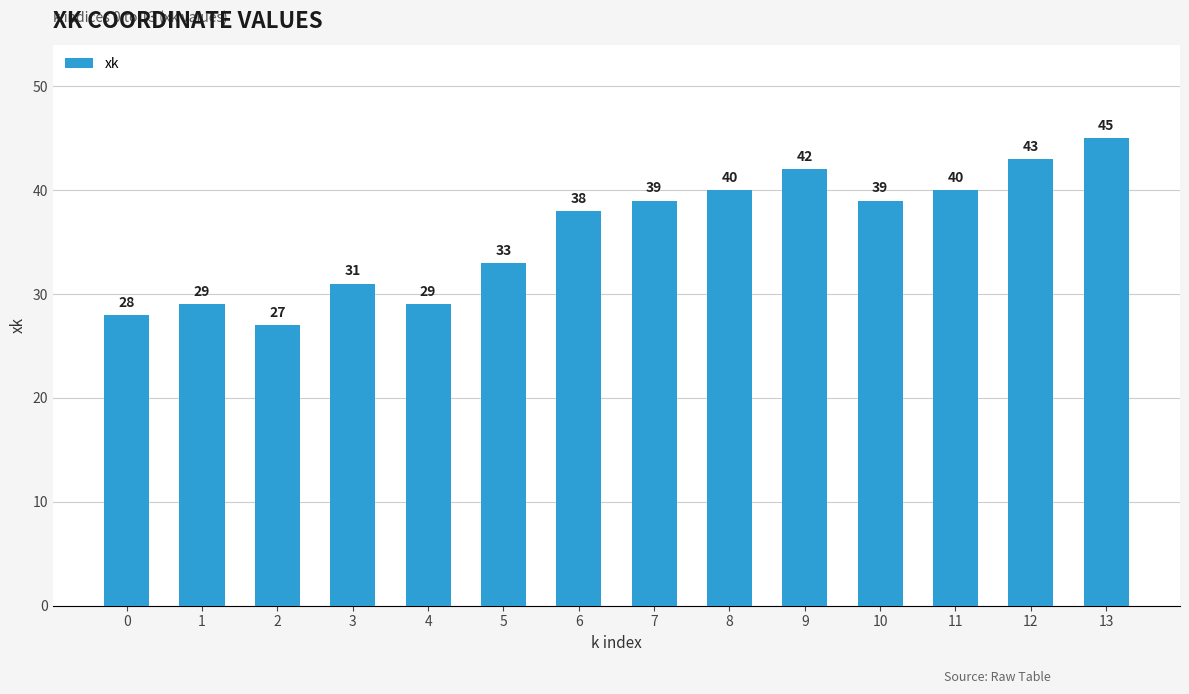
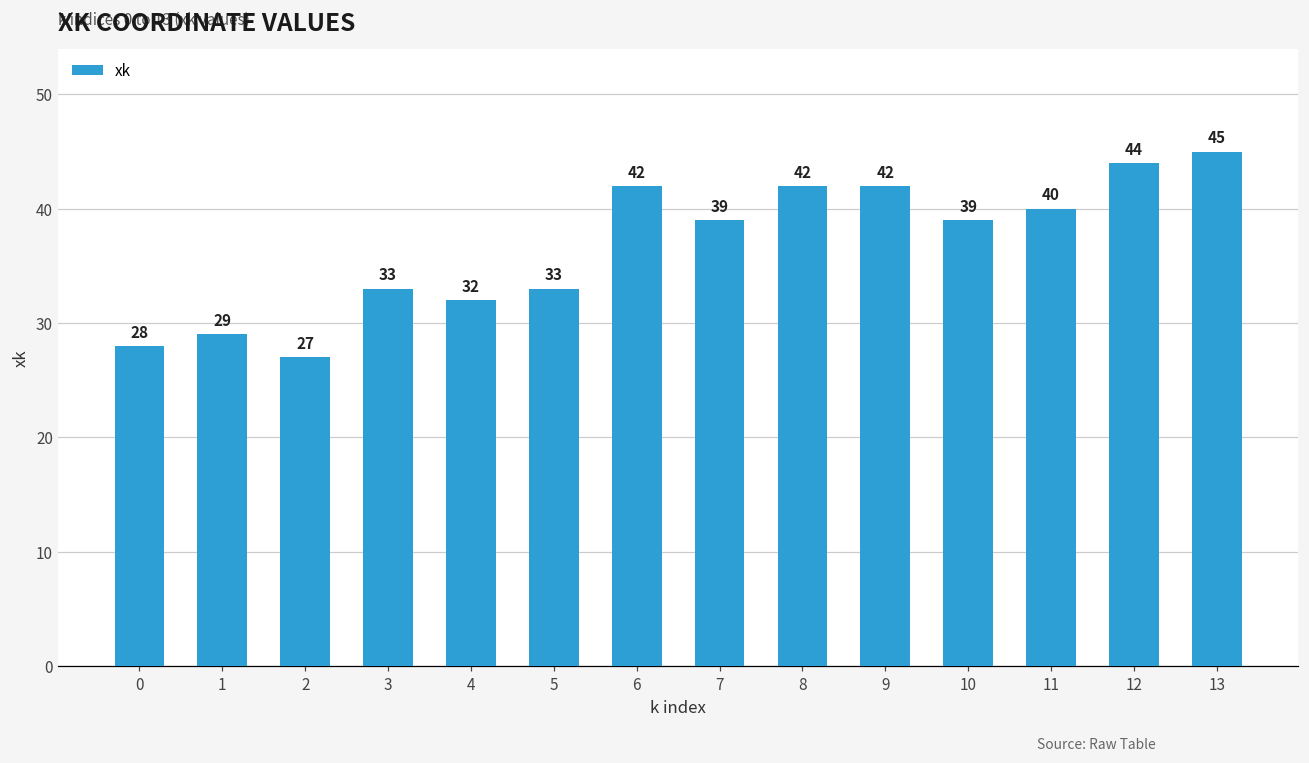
  {
    "0": 28,
    "1": 29,
    "2": 27,
-   "3": 31,
-   "4": 29,
+   "3": 33,
+   "4": 32,
    "5": 33,
-   "6": 38,
+   "6": 42,
    "7": 39,
-   "8": 40,
+   "8": 42,
    "9": 42,
    "10": 39,
    "11": 40,
-   "12": 43,
+   "12": 44,
    "13": 45
  }
